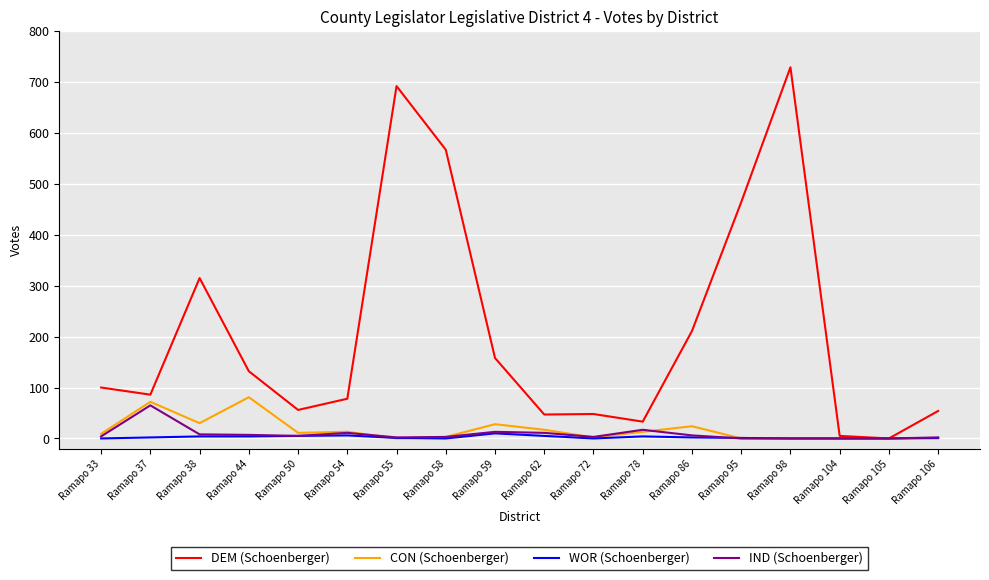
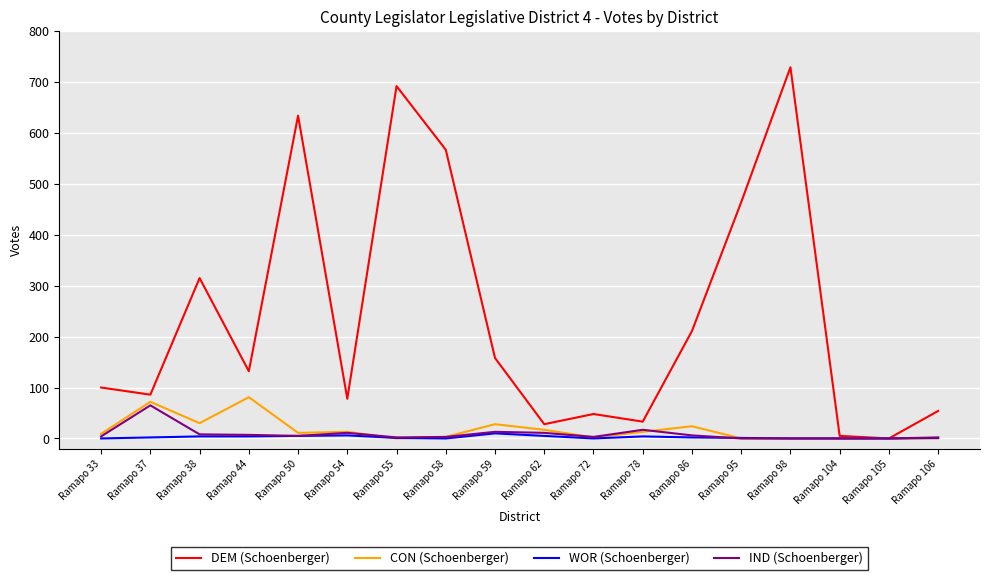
  {
    "DEM (Schoenberger)": {
      "Ramapo 33": 100,
      "Ramapo 37": 90,
      "Ramapo 38": 320,
      "Ramapo 44": 130,
-     "Ramapo 50": 60,
+     "Ramapo 50": 630,
      "Ramapo 54": 80,
      "Ramapo 55": 690,
      "Ramapo 58": 570,
      "Ramapo 59": 160,
-     "Ramapo 62": 50,
+     "Ramapo 62": 30,
      "Ramapo 72": 50,
      "Ramapo 78": 30,
      "Ramapo 86": 210,
      "Ramapo 95": 460,
      "Ramapo 98": 730,
      "Ramapo 104": 10,
      "Ramapo 106": 50
    },
    "CON (Schoenberger)": {
      "Ramapo 37": 70,
      "Ramapo 38": 30,
      "Ramapo 44": 80,
      "Ramapo 50": 10,
      "Ramapo 59": 30,
      "Ramapo 62": 20,
      "Ramapo 86": 20
    },
    "WOR (Schoenberger)": {
      "Ramapo 37": 0,
      "Ramapo 62": 10,
      "Ramapo 78": 0
    },
    "IND (Schoenberger)": {
      "Ramapo 37": 70,
      "Ramapo 62": 10
    }
  }
